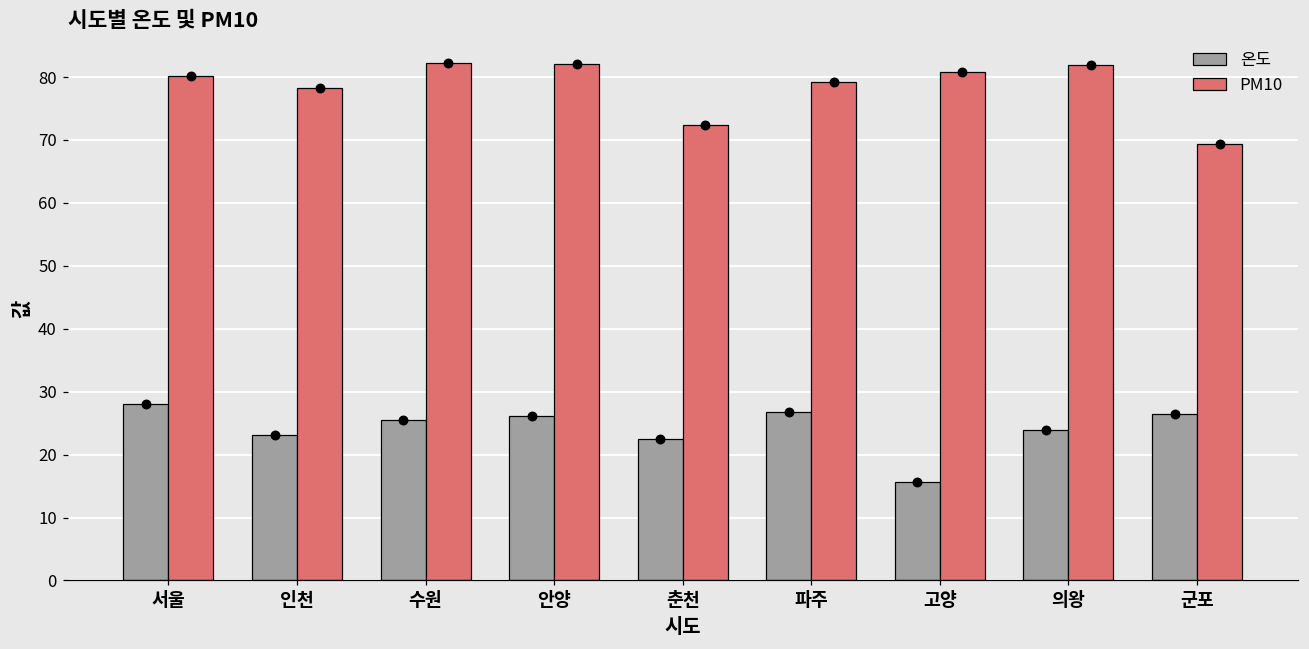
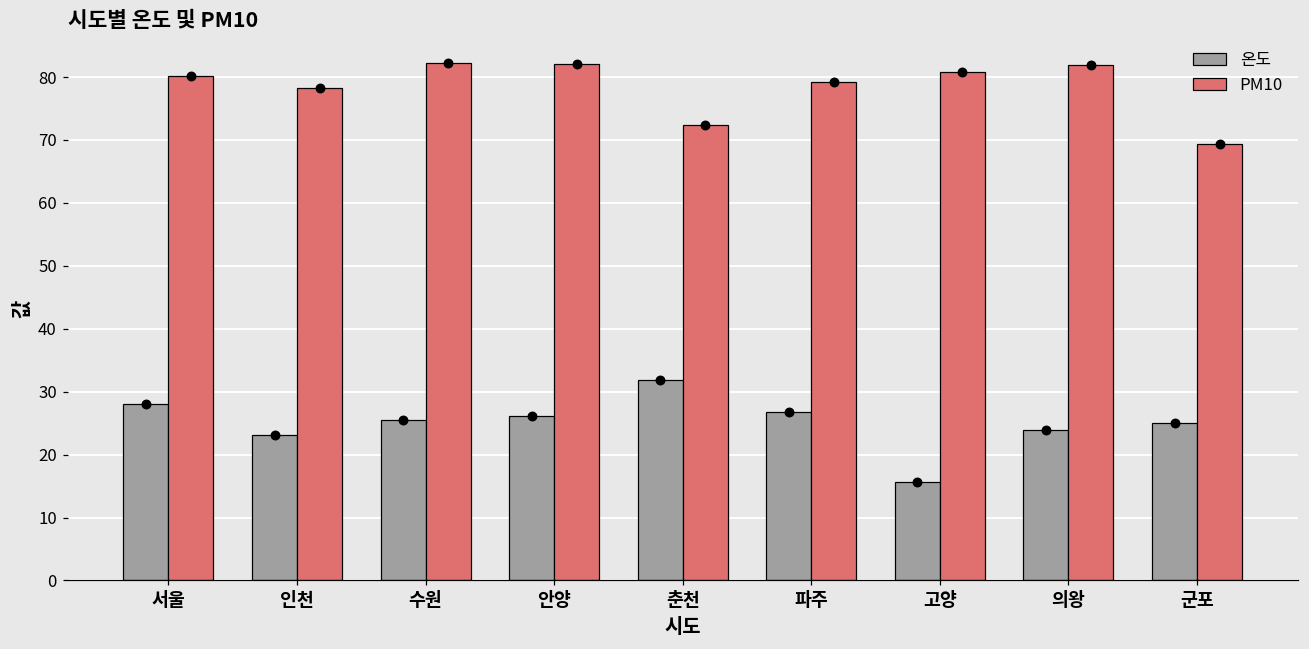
  {
    "온도": {
      "서울": 28,
      "인천": 23,
      "수원": 26,
      "안양": 26,
-     "춘천": 23,
+     "춘천": 32,
      "파주": 27,
      "고양": 16,
      "의왕": 24,
-     "군포": 26
+     "군포": 25
    },
    "PM10": {
      "서울": 80,
      "인천": 78,
      "수원": 82,
      "안양": 82,
      "춘천": 72,
      "파주": 79,
      "고양": 81,
      "의왕": 82,
      "군포": 69
    }
  }
